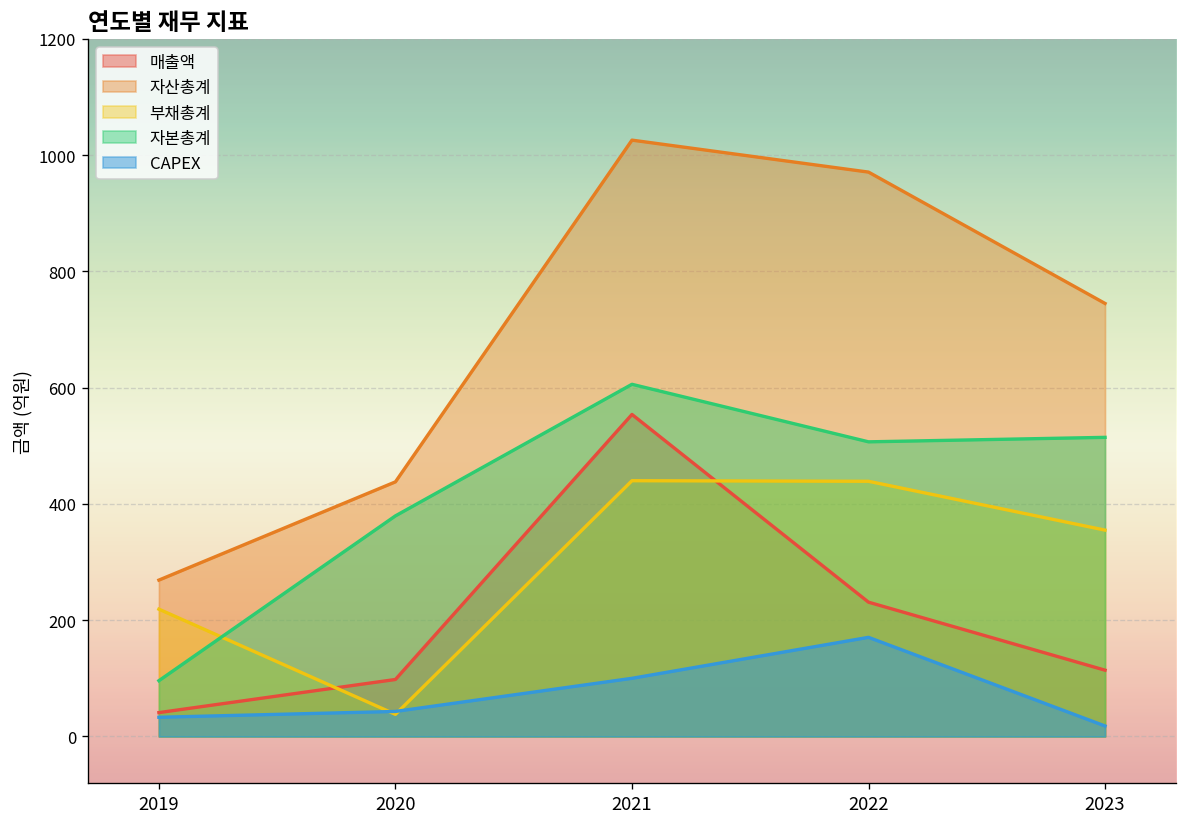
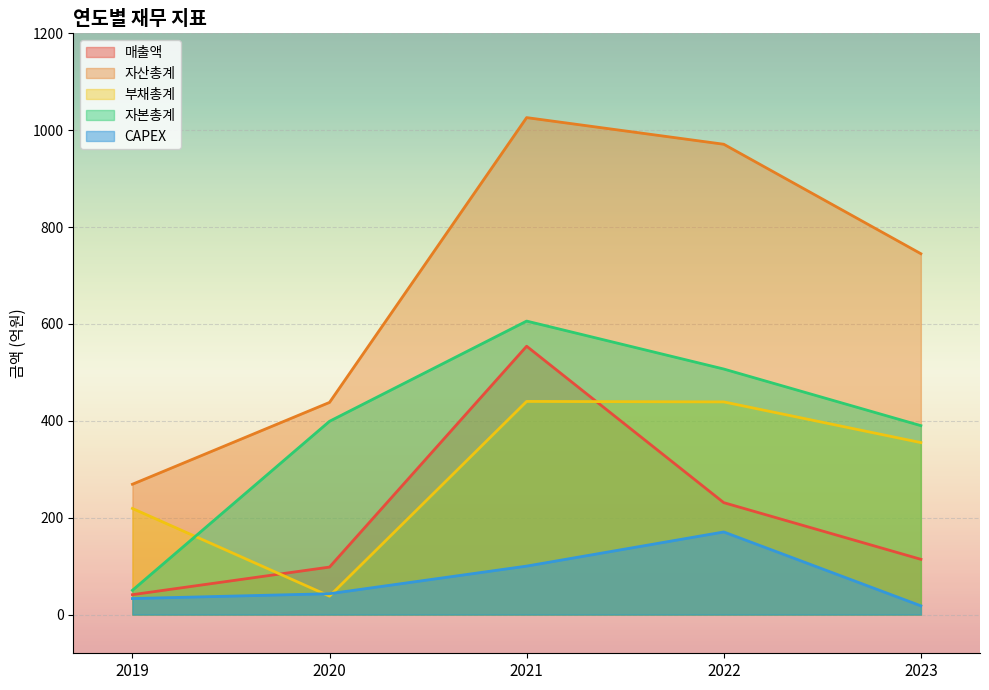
  {
    "자본총계": {
-     "2019": 100,
-     "2020": 380,
+     "2019": 50,
+     "2020": 400,
      "2021": 610,
      "2022": 510,
-     "2023": 510
+     "2023": 390
    },
    "CAPEX": {
      "2019": 30,
      "2021": 100,
      "2022": 170,
      "2023": 20
    }
  }
